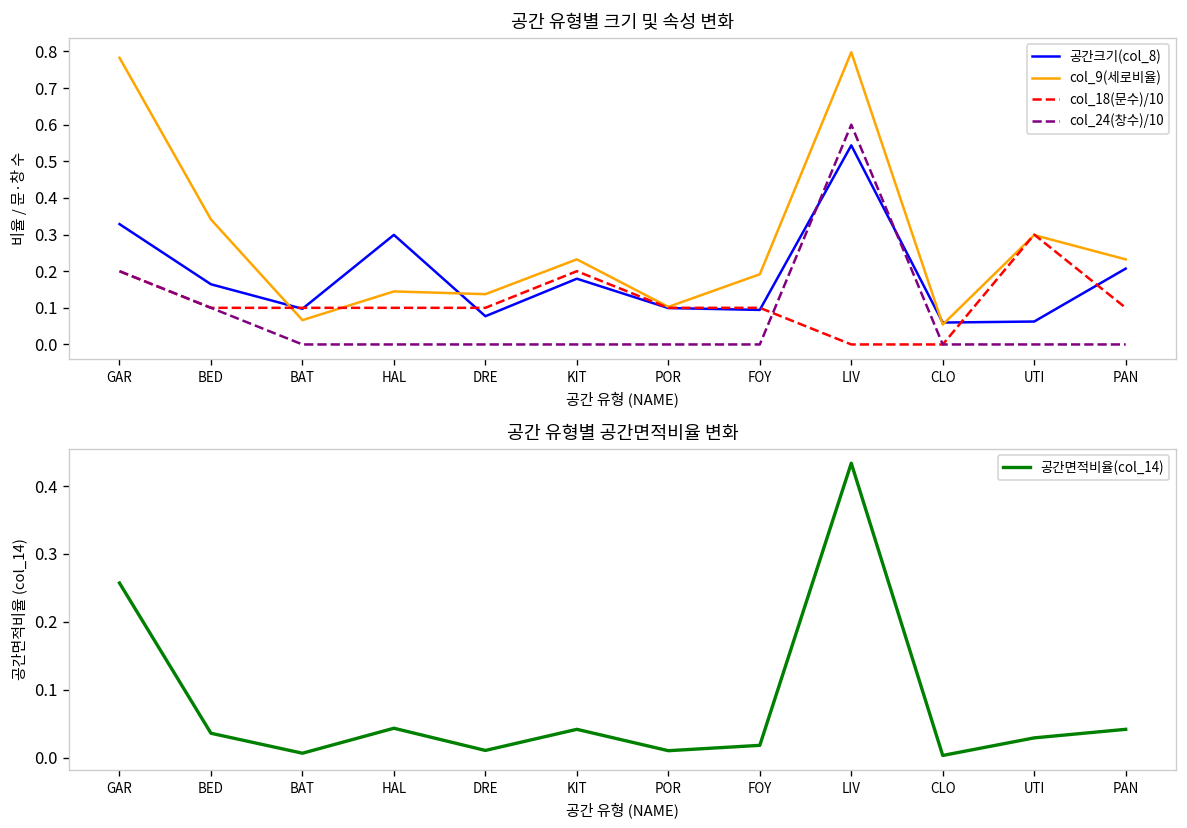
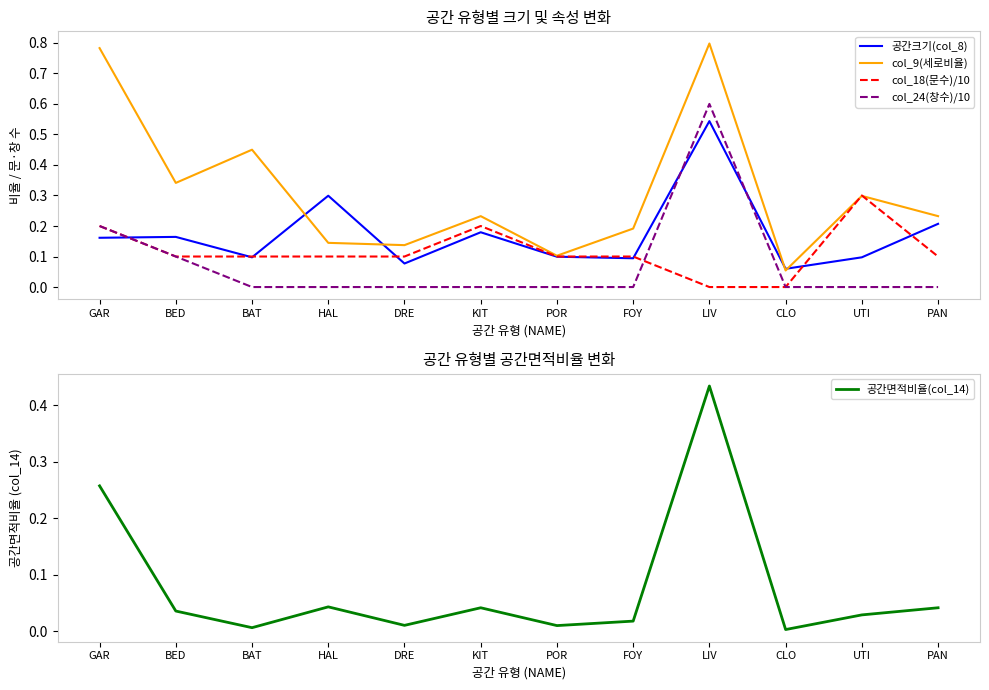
  {
    "공간 유형별 크기 및 속성 변화": {
      "공간크기(col_8)": {
-       "GAR": 0.33,
+       "GAR": 0.16,
        "BED": 0.16,
        "HAL": 0.30,
        "DRE": 0.08,
        "KIT": 0.18,
        "LIV": 0.54,
-       "UTI": 0.06,
+       "UTI": 0.10,
        "PAN": 0.21
      },
      "col_9(세로비율)": {
        "GAR": 0.78,
        "BED": 0.34,
-       "BAT": 0.07,
+       "BAT": 0.45,
        "HAL": 0.14,
        "DRE": 0.14,
        "KIT": 0.23,
        "FOY": 0.19,
        "LIV": 0.80,
        "PAN": 0.23
      },
      "col_18(문수)/10": {
        "HAL": 0.10,
        "DRE": 0.10,
        "KIT": 0.20,
        "LIV": 0.00,
        "PAN": 0.10
      },
      "col_24(창수)/10": {
        "BAT": 0.00,
        "HAL": 0.00,
        "DRE": 0.00,
        "KIT": 0.00,
        "POR": 0.00,
        "FOY": 0.00,
        "LIV": 0.60,
        "UTI": 0.00,
        "PAN": 0.00
      }
    },
    "공간 유형별 공간면적비율 변화": {
      "GAR": 0.26,
      "BED": 0.04,
      "BAT": 0.01,
      "HAL": 0.04,
      "DRE": 0.01,
      "KIT": 0.04,
      "POR": 0.01,
      "FOY": 0.02,
      "LIV": 0.43,
      "CLO": 0.00,
      "UTI": 0.03,
      "PAN": 0.04
    }
  }
